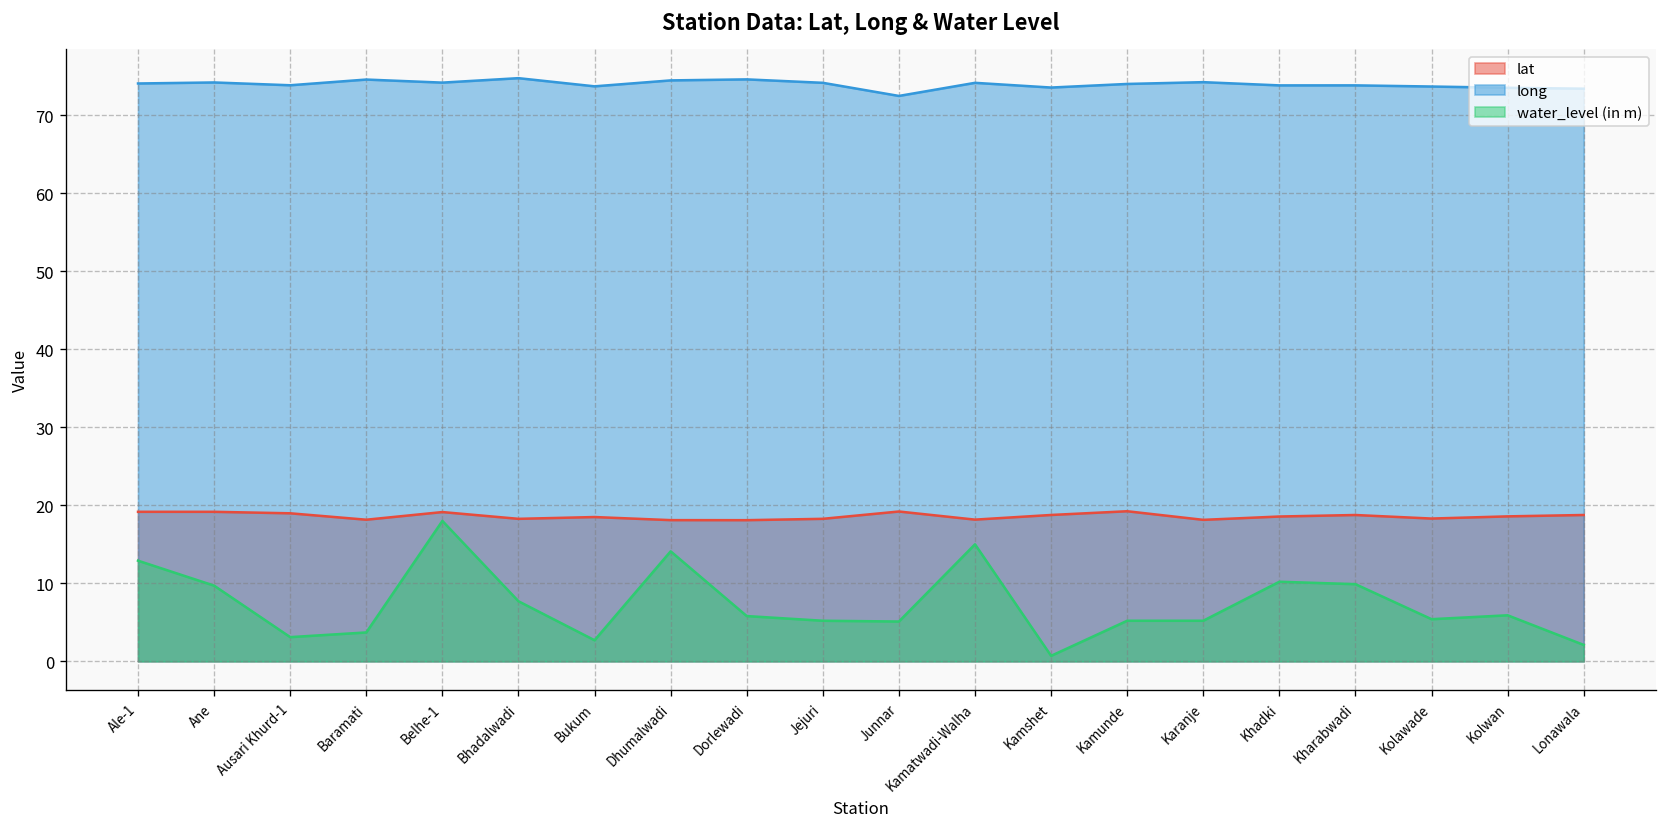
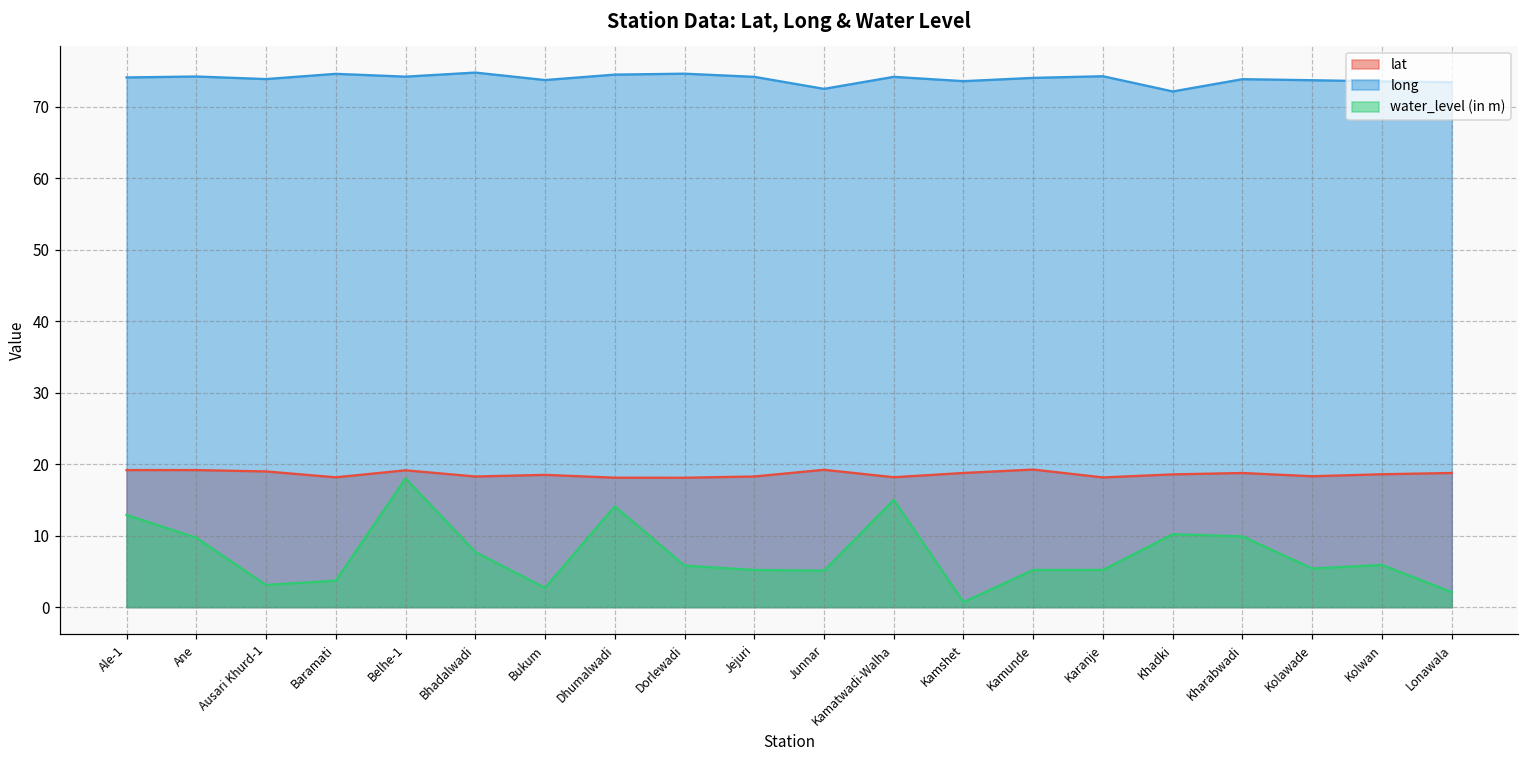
  {
    "lat": {
      "Ale-1": 19,
      "Ane": 19,
      "Ausari Khurd-1": 19,
      "Baramati": 18,
      "Belhe-1": 19,
      "Bhadalwadi": 18,
      "Bukum": 18,
      "Dhumalwadi": 18,
      "Dorlewadi": 18,
      "Jejuri": 18,
      "Junnar": 19,
      "Kamatwadi-Walha": 18,
      "Kamshet": 19,
      "Kamunde": 19,
      "Karanje": 18,
      "Khadki": 19,
      "Kharabwadi": 19,
      "Kolawade": 18,
      "Kolwan": 19,
      "Lonawala": 19
    },
    "long": {
      "Ale-1": 74,
      "Ane": 74,
      "Ausari Khurd-1": 74,
      "Baramati": 75,
      "Belhe-1": 74,
      "Bhadalwadi": 75,
      "Bukum": 74,
      "Dhumalwadi": 74,
      "Dorlewadi": 75,
      "Jejuri": 74,
      "Junnar": 72,
      "Kamatwadi-Walha": 74,
      "Kamshet": 74,
      "Kamunde": 74,
      "Karanje": 74,
-     "Khadki": 74,
+     "Khadki": 72,
      "Kharabwadi": 74,
      "Kolawade": 74
    },
    "water_level (in m)": {
      "Ale-1": 13,
      "Ane": 10,
      "Ausari Khurd-1": 3,
      "Baramati": 4,
      "Belhe-1": 18,
      "Bhadalwadi": 8,
      "Bukum": 3,
      "Dhumalwadi": 14,
      "Dorlewadi": 6,
      "Jejuri": 5,
      "Junnar": 5,
      "Kamatwadi-Walha": 15,
      "Kamshet": 1,
      "Kamunde": 5,
      "Karanje": 5,
      "Khadki": 10,
      "Kharabwadi": 10,
      "Kolawade": 5,
      "Kolwan": 6,
      "Lonawala": 2
    }
  }
